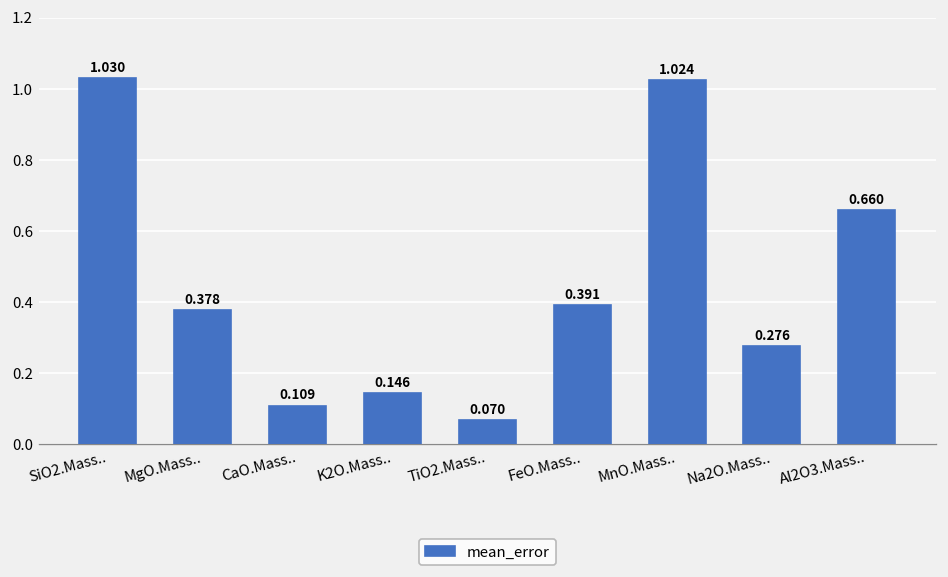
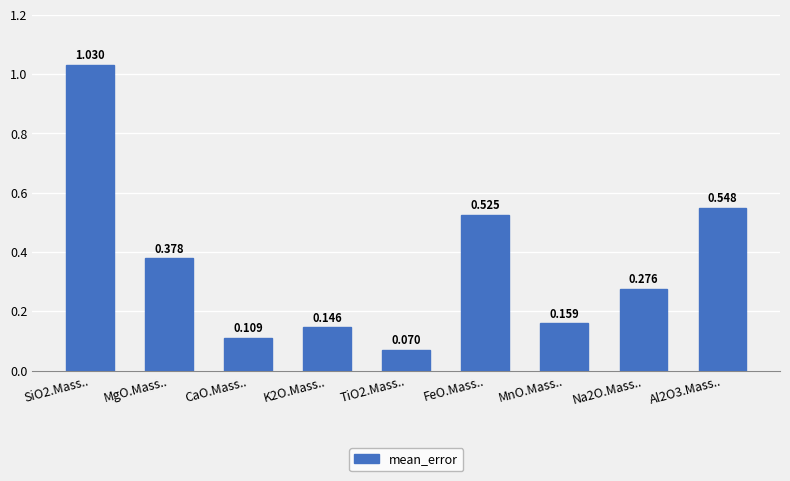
  {
    "SiO2.Mass..": 1.030,
    "MgO.Mass..": 0.378,
    "CaO.Mass..": 0.109,
    "K2O.Mass..": 0.146,
    "TiO2.Mass..": 0.070,
-   "FeO.Mass..": 0.391,
-   "MnO.Mass..": 1.024,
+   "FeO.Mass..": 0.525,
+   "MnO.Mass..": 0.159,
    "Na2O.Mass..": 0.276,
-   "Al2O3.Mass..": 0.660
+   "Al2O3.Mass..": 0.548
  }
